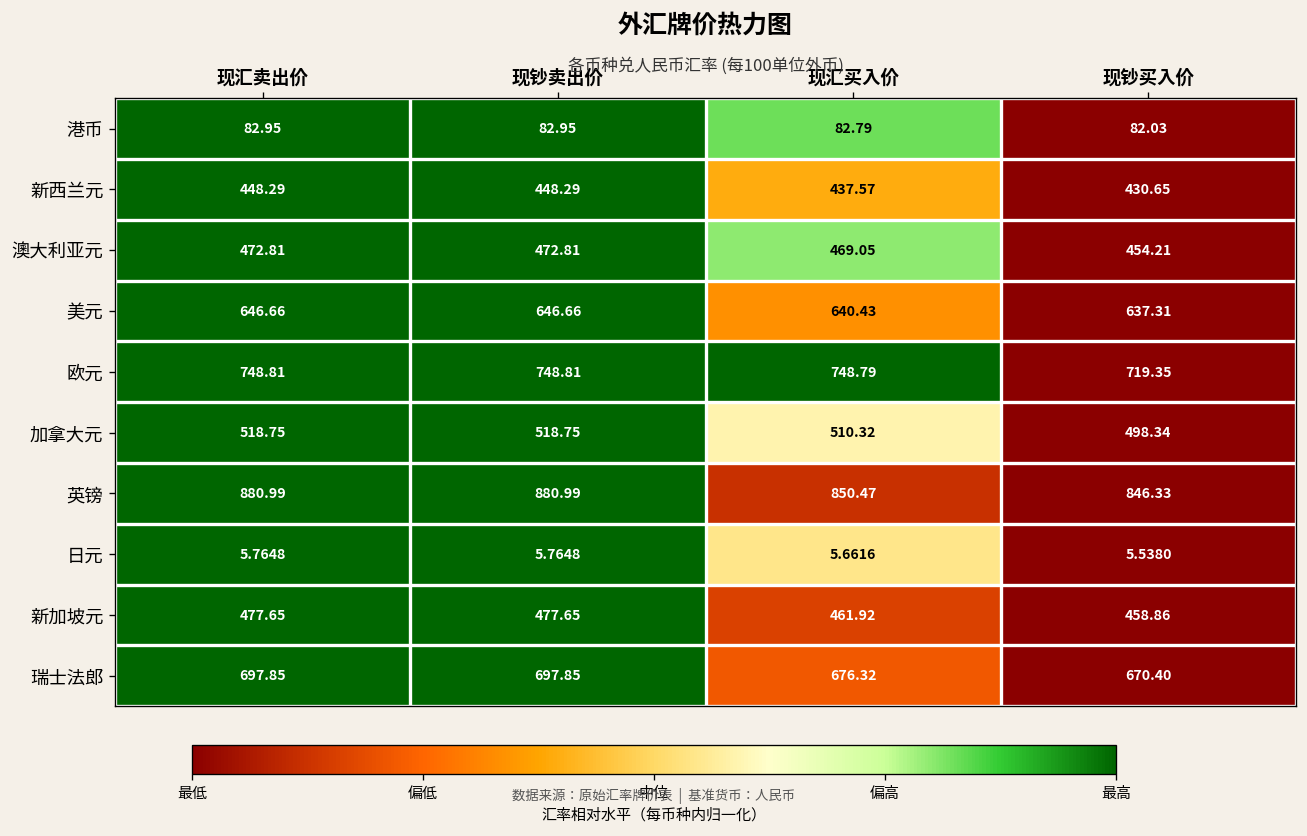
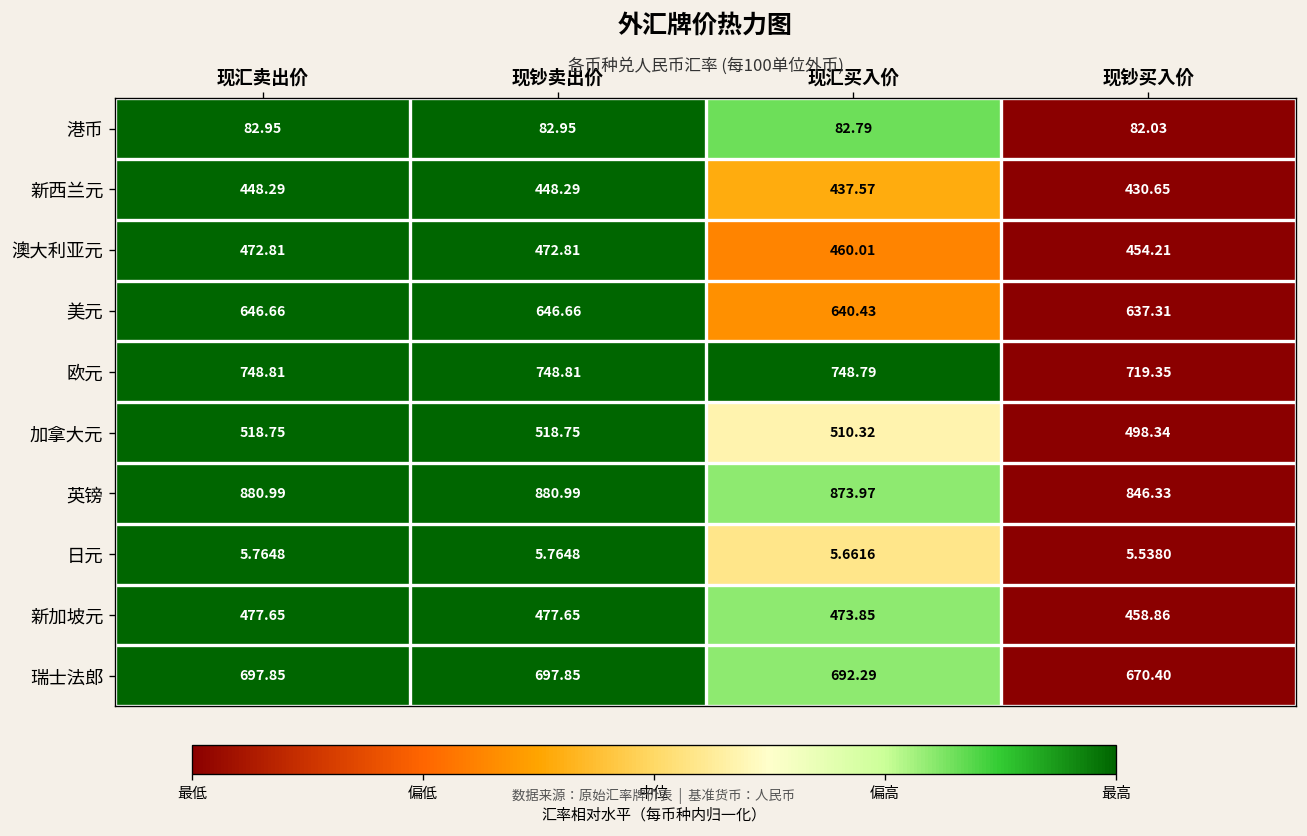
  {
    "港币": {
      "现汇卖出价": 82.95,
      "现钞卖出价": 82.95,
      "现汇买入价": 82.79,
      "现钞买入价": 82.03
    },
    "新西兰元": {
      "现汇卖出价": 448.29,
      "现钞卖出价": 448.29,
      "现汇买入价": 437.57,
      "现钞买入价": 430.65
    },
    "澳大利亚元": {
      "现汇卖出价": 472.81,
      "现钞卖出价": 472.81,
-     "现汇买入价": 469.05,
+     "现汇买入价": 460.01,
      "现钞买入价": 454.21
    },
    "美元": {
      "现汇卖出价": 646.66,
      "现钞卖出价": 646.66,
      "现汇买入价": 640.43,
      "现钞买入价": 637.31
    },
    "欧元": {
      "现汇卖出价": 748.81,
      "现钞卖出价": 748.81,
      "现汇买入价": 748.79,
      "现钞买入价": 719.35
    },
    "加拿大元": {
      "现汇卖出价": 518.75,
      "现钞卖出价": 518.75,
      "现汇买入价": 510.32,
      "现钞买入价": 498.34
    },
    "英镑": {
      "现汇卖出价": 880.99,
      "现钞卖出价": 880.99,
-     "现汇买入价": 850.47,
+     "现汇买入价": 873.97,
      "现钞买入价": 846.33
    },
    "日元": {
      "现汇卖出价": 5.7648,
      "现钞卖出价": 5.7648,
      "现汇买入价": 5.6616,
      "现钞买入价": 5.5380
    },
    "新加坡元": {
      "现汇卖出价": 477.65,
      "现钞卖出价": 477.65,
-     "现汇买入价": 461.92,
+     "现汇买入价": 473.85,
      "现钞买入价": 458.86
    },
    "瑞士法郎": {
      "现汇卖出价": 697.85,
      "现钞卖出价": 697.85,
-     "现汇买入价": 676.32,
+     "现汇买入价": 692.29,
      "现钞买入价": 670.40
    }
  }
